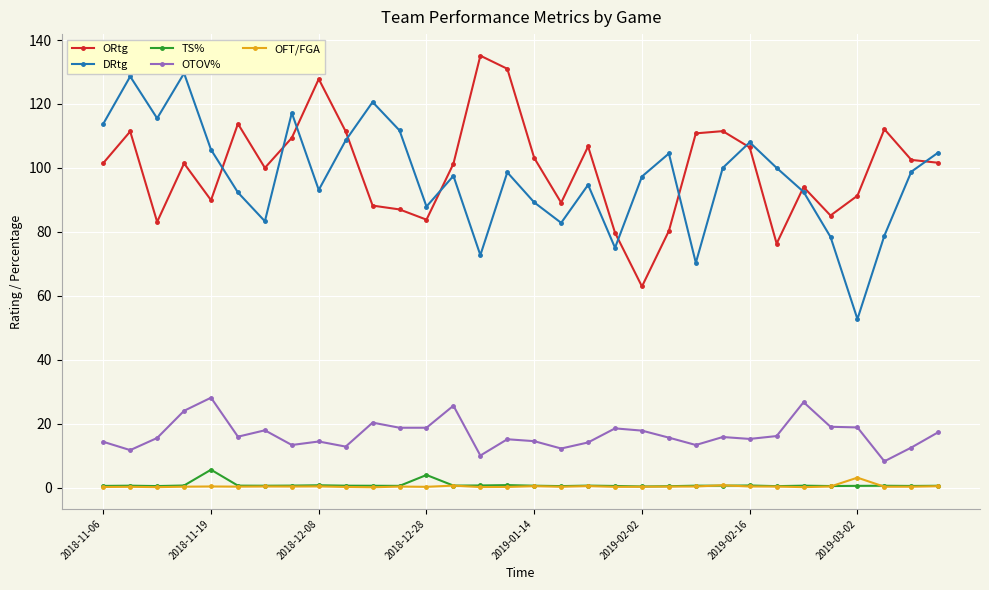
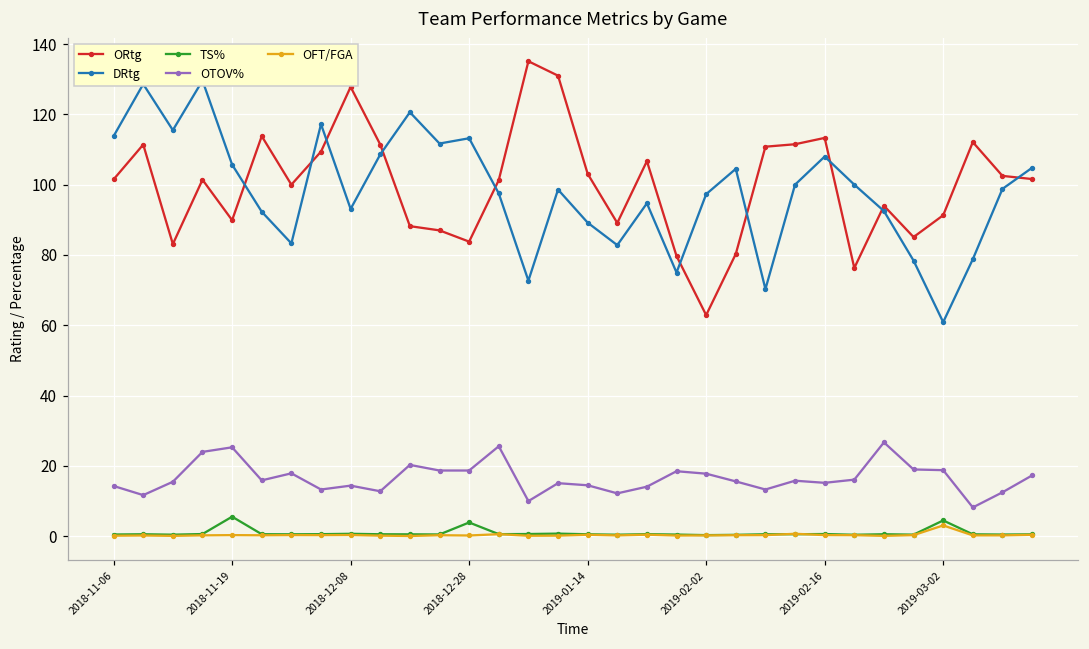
  {
    "ORtg": {
      "2018-11-06": 102,
      "2018-11-19": 90,
      "2018-12-08": 128,
      "2018-12-28": 84,
      "2019-01-14": 103,
      "2019-02-02": 63,
-     "2019-02-16": 106,
+     "2019-02-16": 113,
      "2019-03-02": 91
    },
    "DRtg": {
      "2018-11-06": 114,
      "2018-11-19": 106,
      "2018-12-08": 93,
-     "2018-12-28": 88,
+     "2018-12-28": 113,
      "2019-01-14": 89,
      "2019-02-02": 97,
      "2019-02-16": 108,
-     "2019-03-02": 53
+     "2019-03-02": 61
    },
    "TS%": {
      "2018-11-19": 6,
      "2018-12-28": 4,
-     "2019-03-02": 1
+     "2019-03-02": 5
    },
    "OTOV%": {
      "2018-11-06": 14,
-     "2018-11-19": 28,
+     "2018-11-19": 25,
      "2018-12-08": 14,
      "2018-12-28": 19,
      "2019-01-14": 15,
      "2019-02-02": 18,
      "2019-02-16": 15,
      "2019-03-02": 19
    },
    "OFT/FGA": {
      "2018-11-19": 0,
      "2018-12-28": 0,
      "2019-03-02": 3
    }
  }
